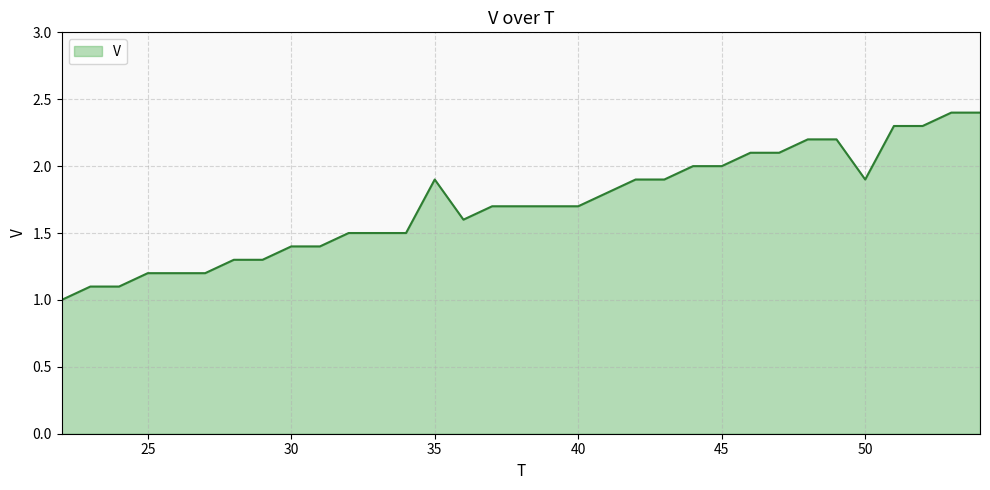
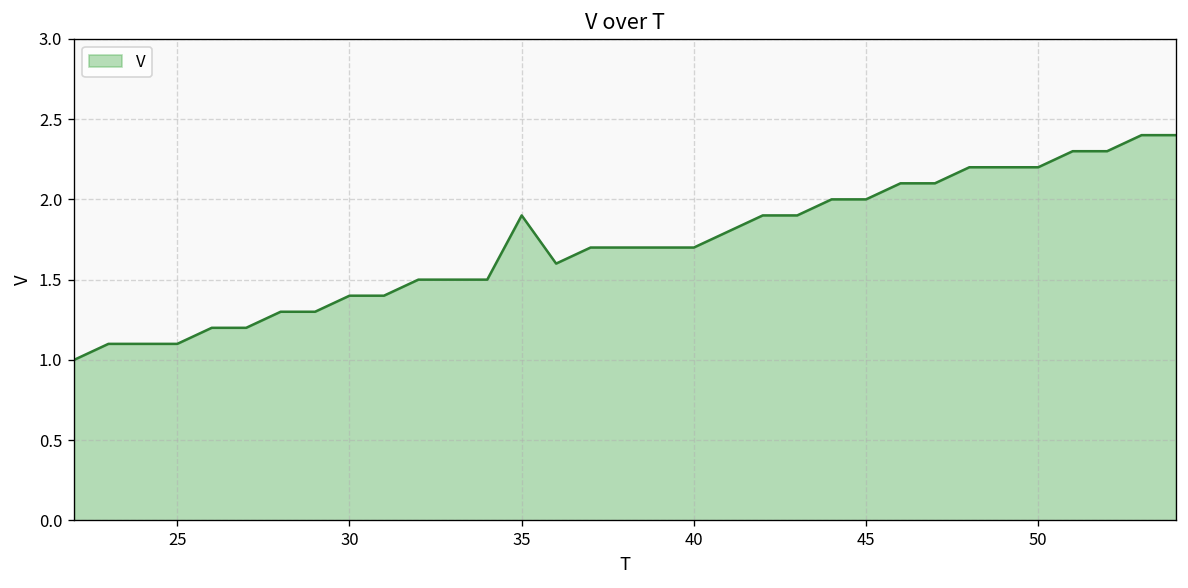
  {
-   "25": 1.2,
+   "25": 1.1,
    "30": 1.4,
    "35": 1.9,
    "40": 1.7,
    "45": 2.0,
-   "50": 1.9
+   "50": 2.2
  }
